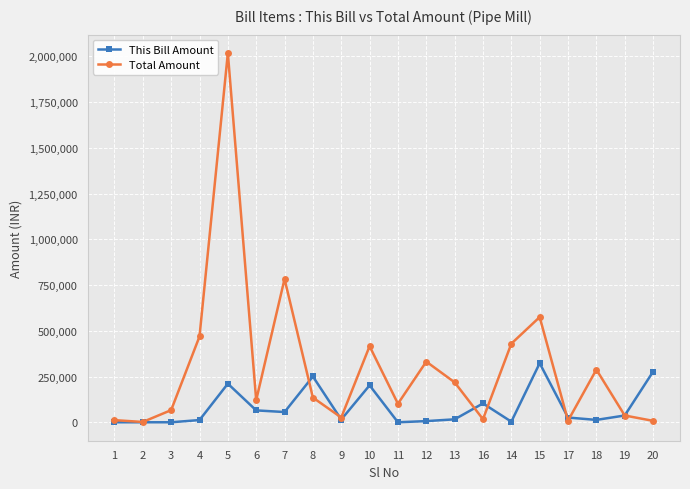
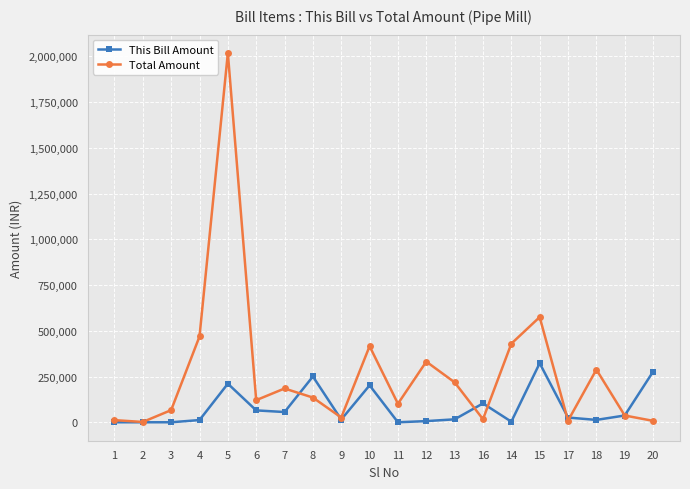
  {
    "This Bill Amount": {
      "3": "0",
      "4": "10,000",
      "5": "210,000",
      "6": "60,000",
      "7": "60,000",
      "8": "250,000",
      "10": "200,000",
      "11": "0",
      "12": "10,000",
      "13": "20,000",
      "16": "100,000",
      "14": "0",
      "15": "320,000",
      "17": "30,000",
      "18": "10,000",
      "20": "280,000"
    },
    "Total Amount": {
      "3": "70,000",
      "4": "470,000",
      "5": "2,020,000",
      "6": "120,000",
-     "7": "780,000",
+     "7": "180,000",
      "8": "140,000",
      "10": "420,000",
      "11": "100,000",
      "12": "330,000",
      "13": "220,000",
      "16": "20,000",
      "14": "430,000",
      "15": "580,000",
      "17": "10,000",
      "18": "290,000",
      "20": "10,000"
    }
  }
